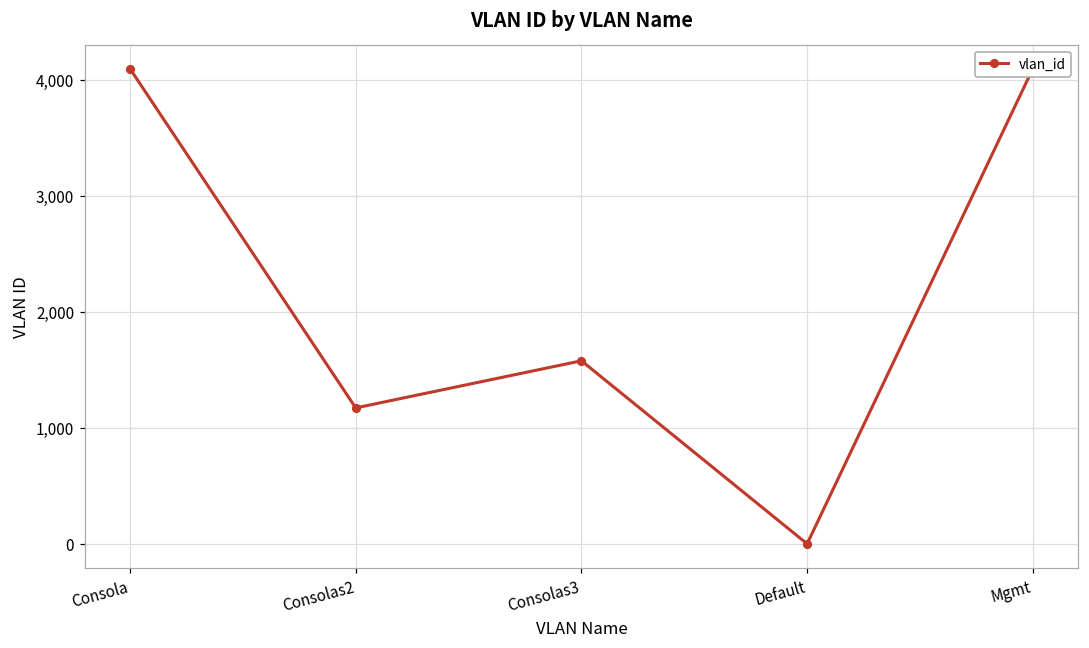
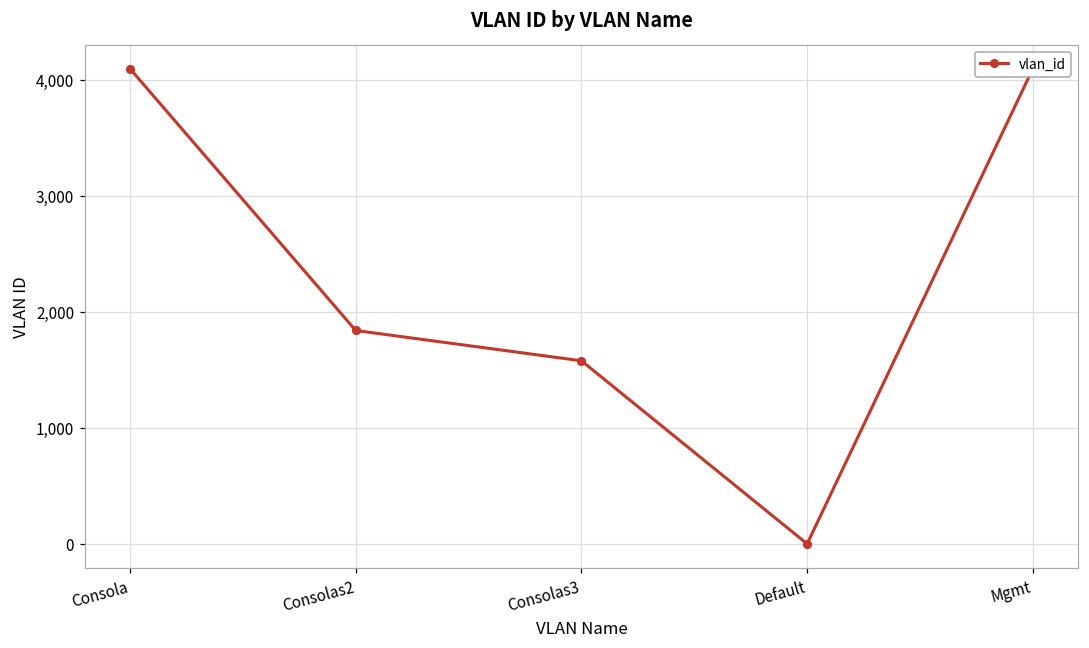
  {
    "Consola": "4,090",
-   "Consolas2": "1,170",
+   "Consolas2": "1,840",
    "Consolas3": "1,580",
    "Default": "0"
  }
